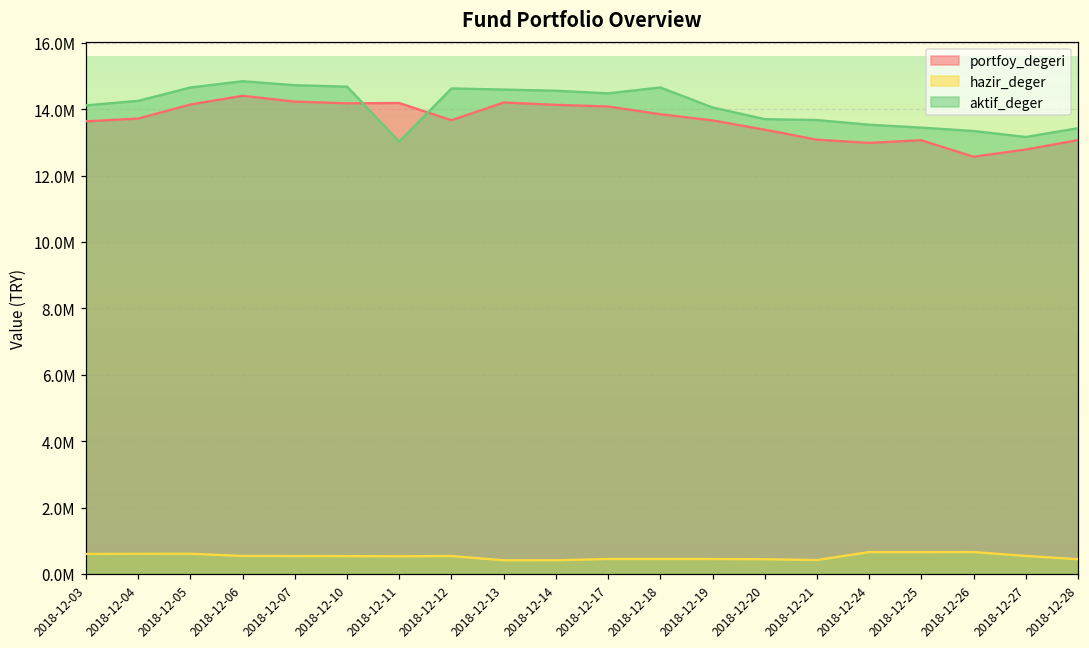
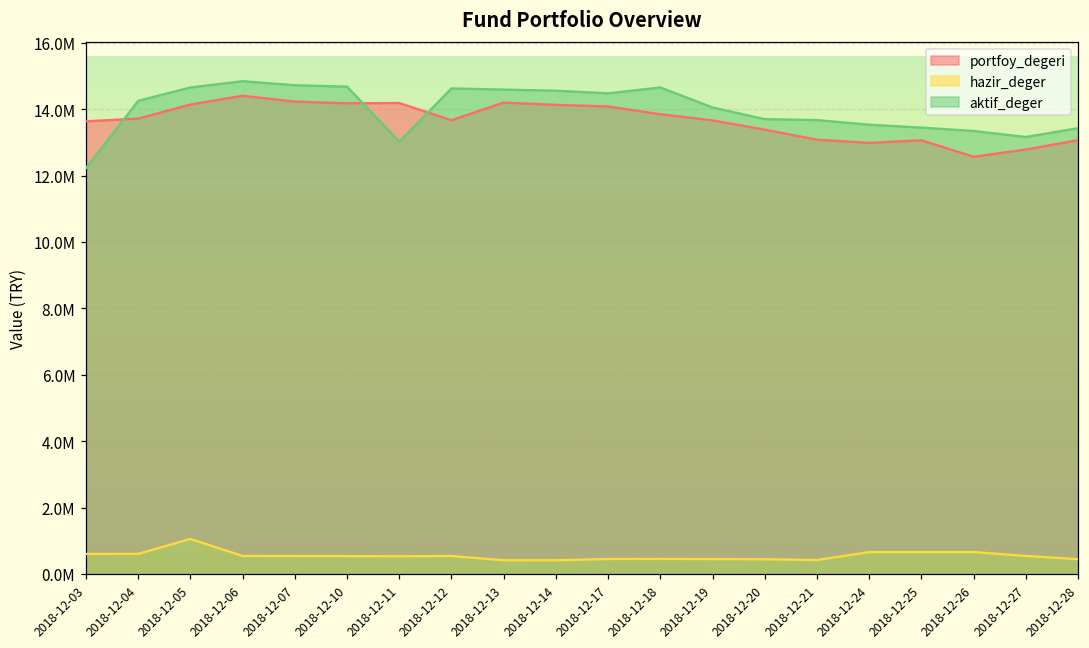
  {
    "portfoy_degeri": {
      "2018-12-03": 13600000,
      "2018-12-04": 13700000,
      "2018-12-05": 14100000,
      "2018-12-06": 14400000,
      "2018-12-07": 14200000,
      "2018-12-10": 14200000,
      "2018-12-11": 14200000,
      "2018-12-12": 13700000,
      "2018-12-13": 14200000,
      "2018-12-14": 14100000,
      "2018-12-17": 14100000,
      "2018-12-18": 13800000,
      "2018-12-19": 13700000,
      "2018-12-20": 13400000,
      "2018-12-21": 13100000,
      "2018-12-24": 13000000,
      "2018-12-25": 13100000,
      "2018-12-26": 12600000,
      "2018-12-27": 12800000,
      "2018-12-28": 13100000
    },
    "hazir_deger": {
      "2018-12-03": 600000,
      "2018-12-04": 600000,
-     "2018-12-05": 600000,
+     "2018-12-05": 1100000,
      "2018-12-06": 500000,
      "2018-12-07": 500000,
      "2018-12-10": 500000,
      "2018-12-11": 500000,
      "2018-12-12": 500000,
      "2018-12-13": 400000,
      "2018-12-14": 400000,
      "2018-12-17": 500000,
      "2018-12-18": 500000,
      "2018-12-19": 500000,
      "2018-12-20": 400000,
      "2018-12-21": 400000,
      "2018-12-24": 700000,
      "2018-12-25": 700000,
      "2018-12-26": 700000,
      "2018-12-27": 500000,
      "2018-12-28": 400000
    },
    "aktif_deger": {
-     "2018-12-03": 14100000,
+     "2018-12-03": 12200000,
      "2018-12-04": 14200000,
      "2018-12-05": 14700000,
      "2018-12-06": 14800000,
      "2018-12-07": 14700000,
      "2018-12-10": 14700000,
      "2018-12-11": 13000000,
      "2018-12-12": 14600000,
      "2018-12-13": 14600000,
      "2018-12-14": 14600000,
      "2018-12-17": 14500000,
      "2018-12-18": 14700000,
      "2018-12-19": 14100000,
      "2018-12-20": 13700000,
      "2018-12-21": 13700000,
      "2018-12-24": 13500000,
      "2018-12-25": 13400000,
      "2018-12-26": 13300000,
      "2018-12-27": 13200000,
      "2018-12-28": 13400000
    }
  }
